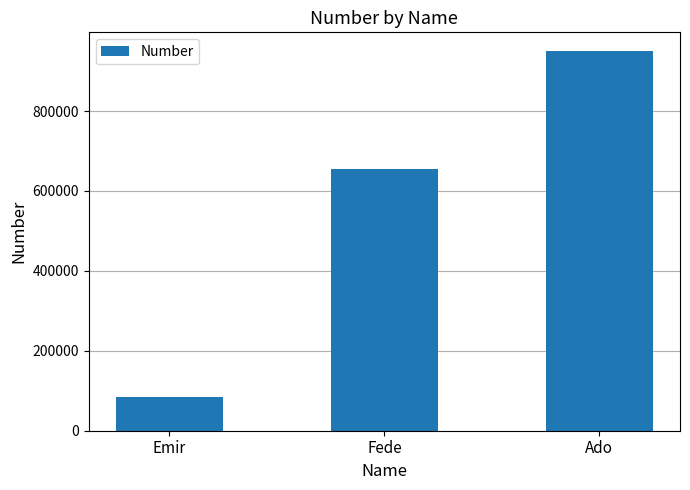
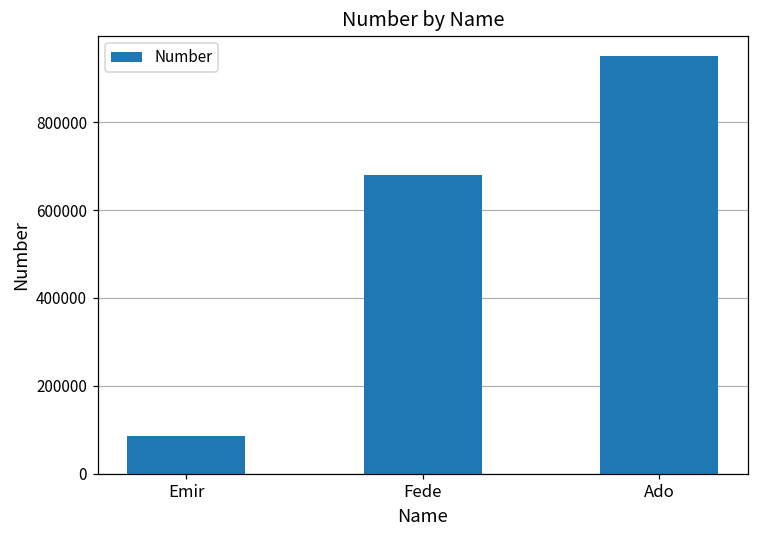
  {
    "Emir": 80000,
-   "Fede": 650000,
+   "Fede": 680000,
    "Ado": 950000
  }
